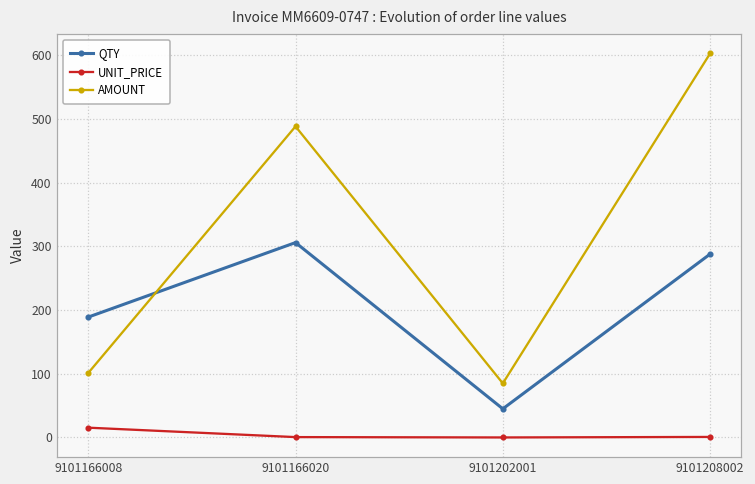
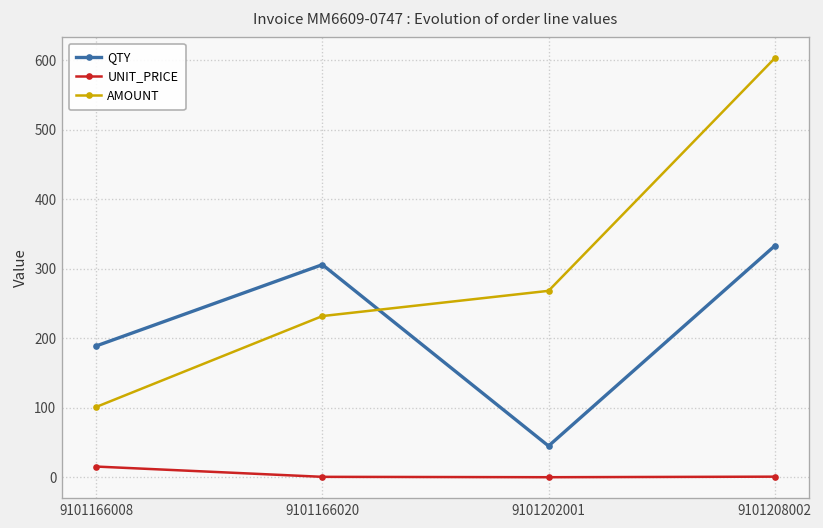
  {
    "QTY": {
      "9101166008": 190,
      "9101166020": 310,
      "9101202001": 50,
-     "9101208002": 290
+     "9101208002": 330
    },
    "UNIT_PRICE": {
      "9101166008": 20,
      "9101166020": 0,
      "9101202001": 0,
      "9101208002": 0
    },
    "AMOUNT": {
      "9101166008": 100,
-     "9101166020": 490,
-     "9101202001": 90,
+     "9101166020": 230,
+     "9101202001": 270,
      "9101208002": 600
    }
  }
